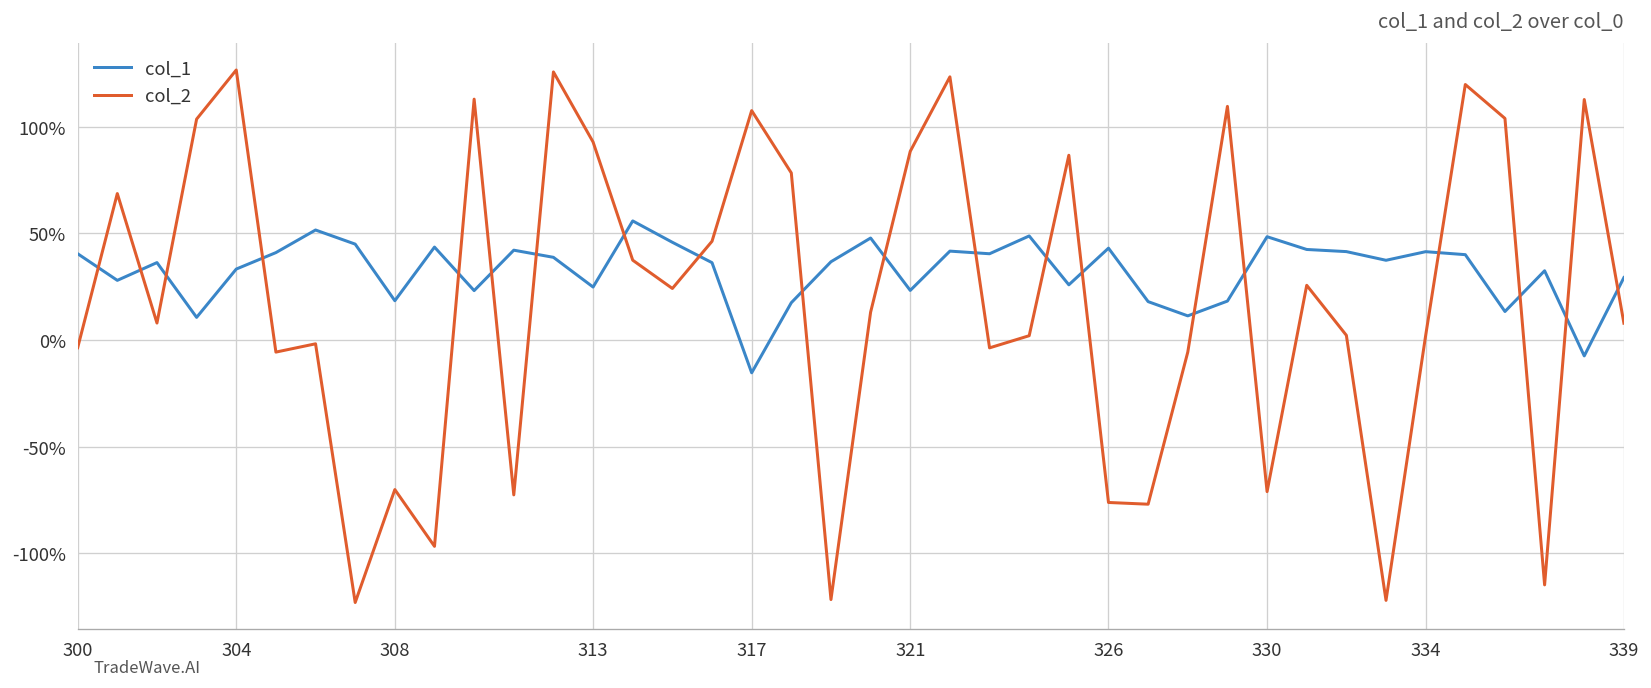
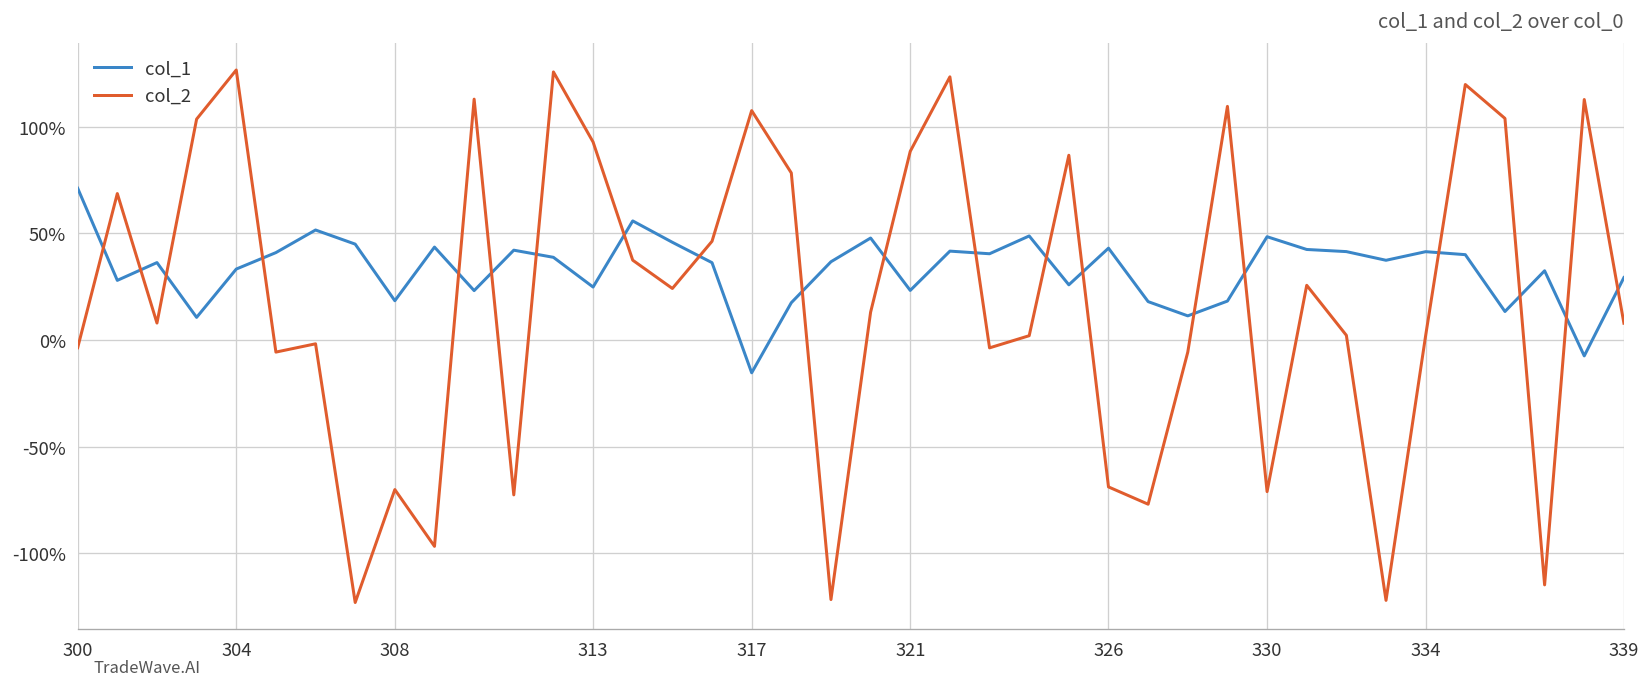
  {
    "col_1": {
-     "300": "40%",
+     "300": "71%",
      "304": "33%",
      "308": "18%",
      "313": "25%",
      "317": "-15%",
      "321": "23%",
      "326": "43%",
      "330": "48%",
      "334": "41%",
      "339": "29%"
    },
    "col_2": {
      "300": "-4%",
      "304": "127%",
      "308": "-70%",
      "313": "93%",
      "317": "108%",
      "321": "88%",
-     "326": "-76%",
+     "326": "-69%",
      "330": "-71%",
      "334": "2%",
      "339": "8%"
    }
  }
